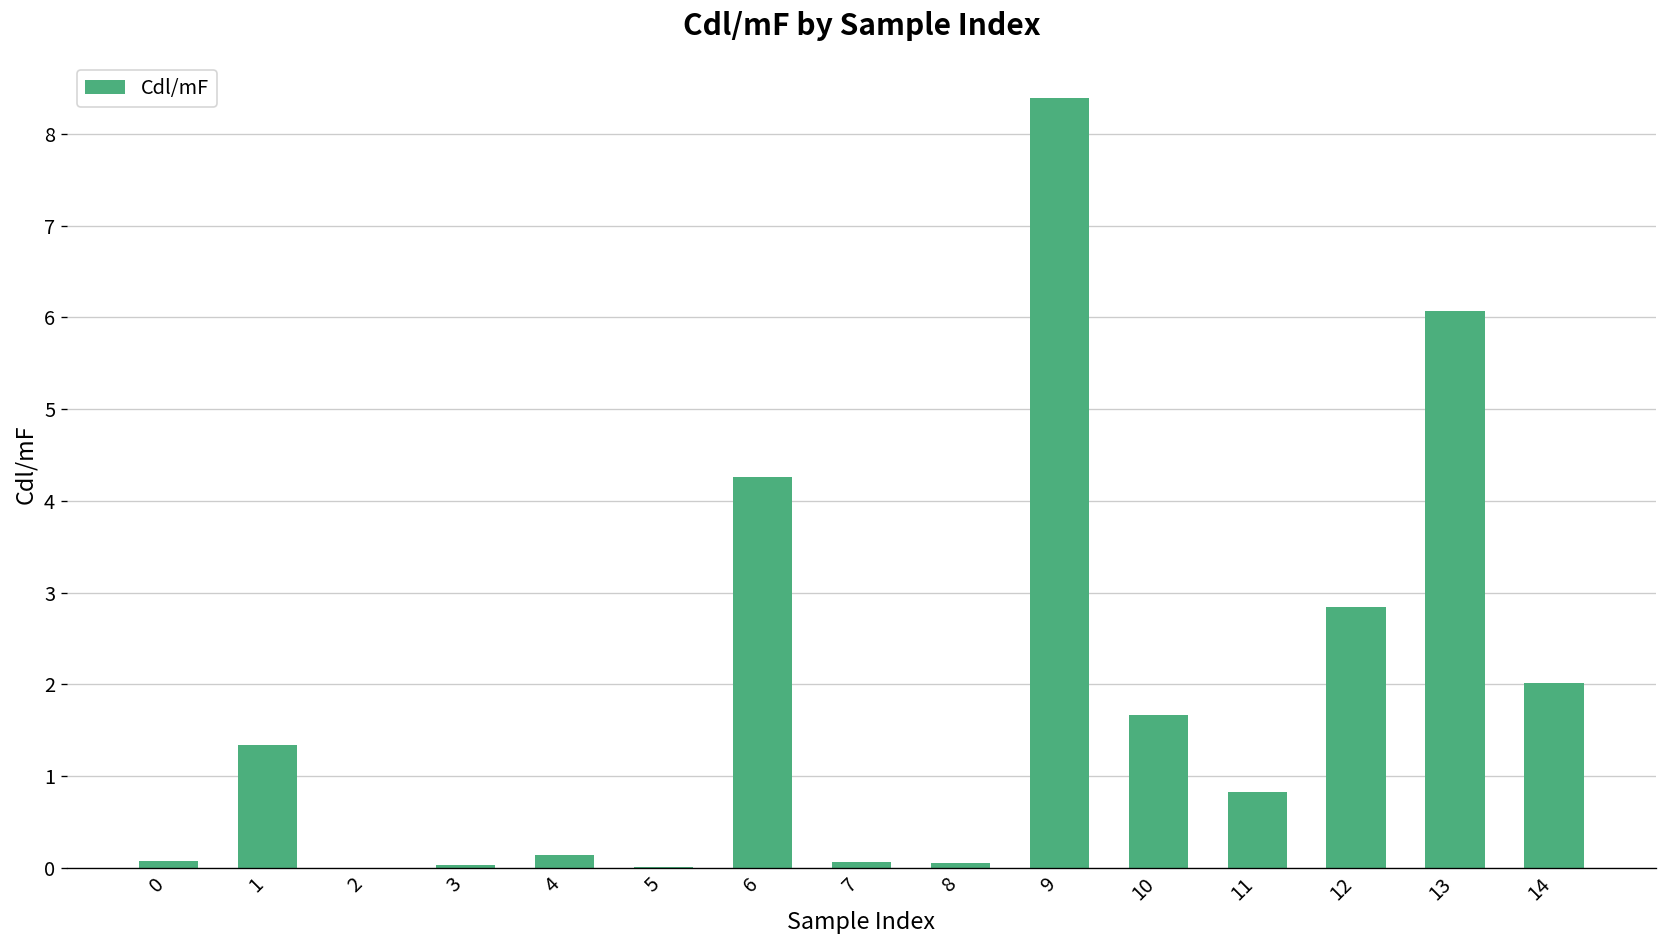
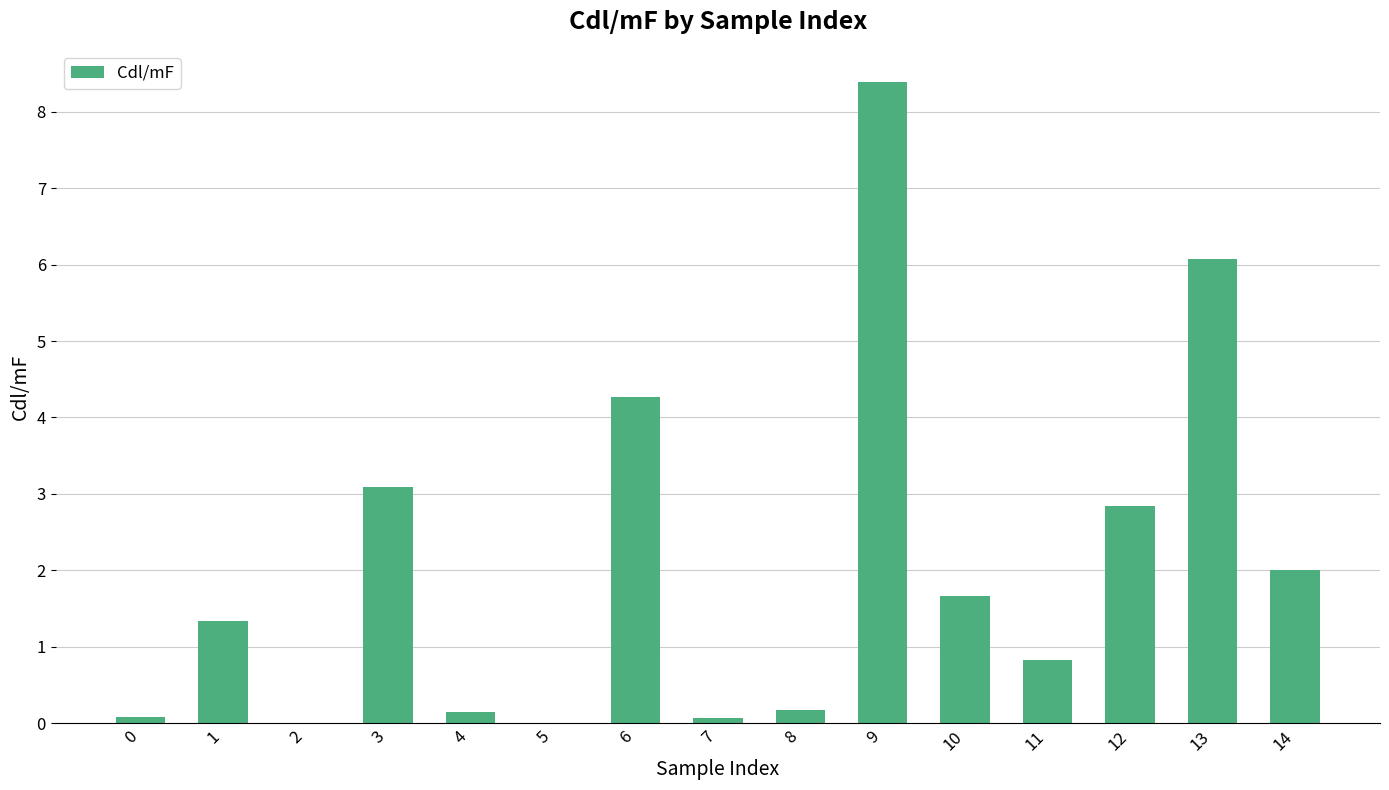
  {
    "0": 0.1,
    "1": 1.3,
-   "3": 0.0,
+   "3": 3.1,
    "4": 0.1,
    "6": 4.3,
    "7": 0.1,
-   "8": 0.1,
+   "8": 0.2,
    "9": 8.4,
    "10": 1.7,
    "11": 0.8,
    "12": 2.8,
    "13": 6.1,
    "14": 2.0
  }
